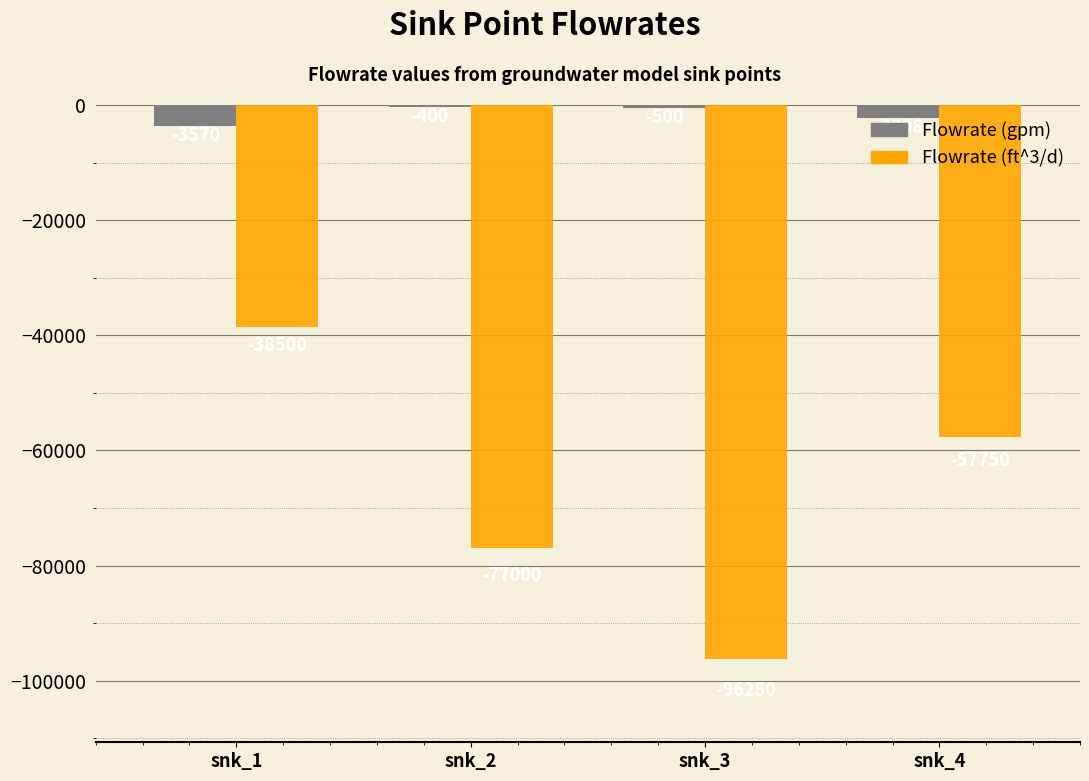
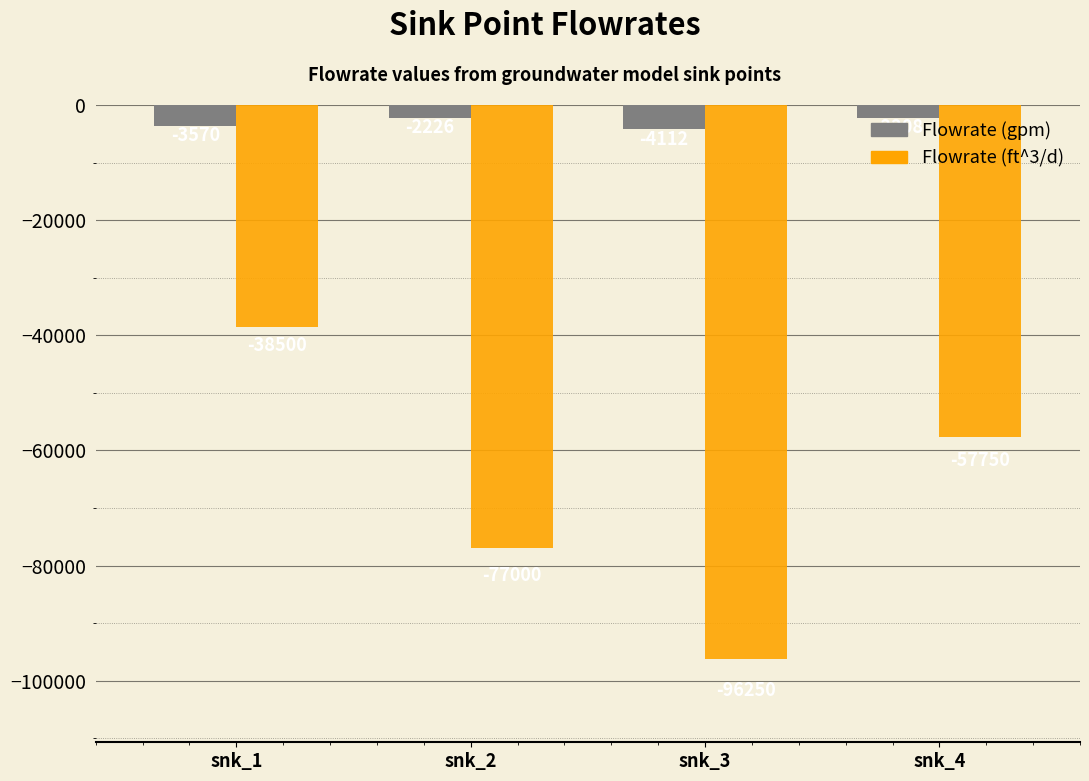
  {
    "Flowrate (gpm)": {
      "snk_1": -4000,
-     "snk_2": 0,
-     "snk_3": -1000
+     "snk_2": -2000,
+     "snk_3": -4000
    },
    "Flowrate (ft^3/d)": {
      "snk_1": -39000,
      "snk_2": -77000,
      "snk_3": -96000,
      "snk_4": -58000
    }
  }
